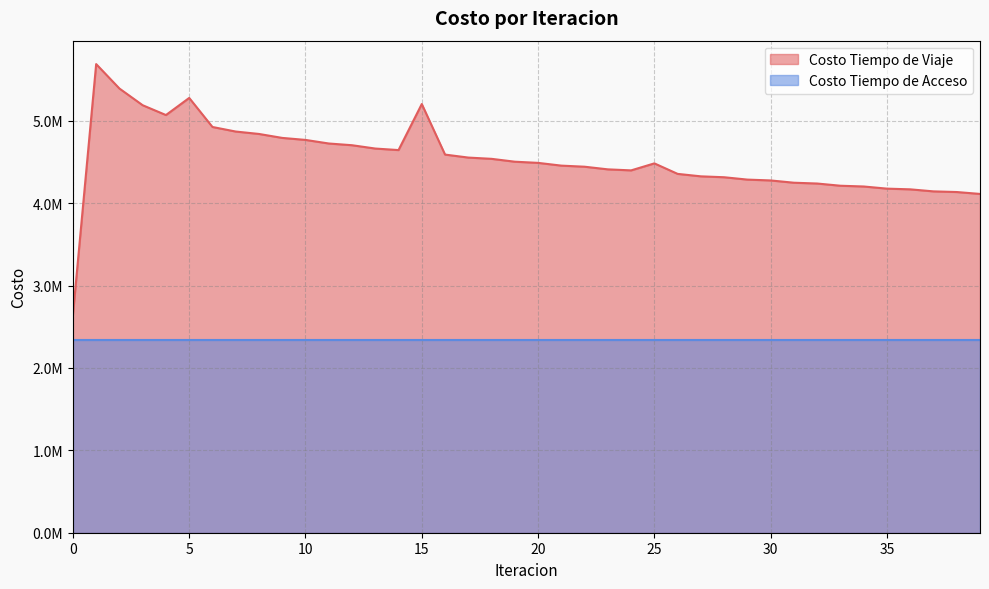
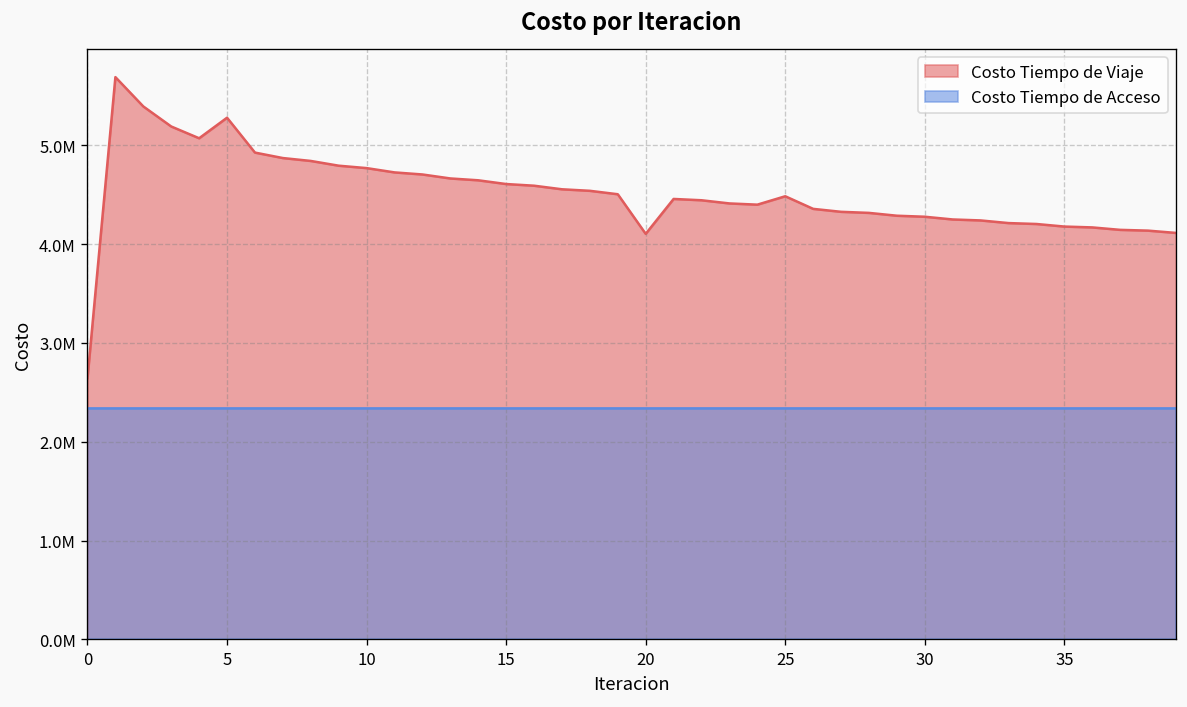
  {
    "Costo Tiempo de Viaje": {
      "0": 2600000,
      "5": 5300000,
      "10": 4800000,
-     "15": 5200000,
-     "20": 4500000,
+     "15": 4600000,
+     "20": 4100000,
      "25": 4500000,
      "30": 4300000,
      "35": 4200000
    },
    "Costo Tiempo de Acceso": {
      "0": 2300000,
      "5": 2300000,
      "10": 2300000,
      "15": 2300000,
      "20": 2300000,
      "25": 2300000,
      "30": 2300000,
      "35": 2300000
    }
  }
